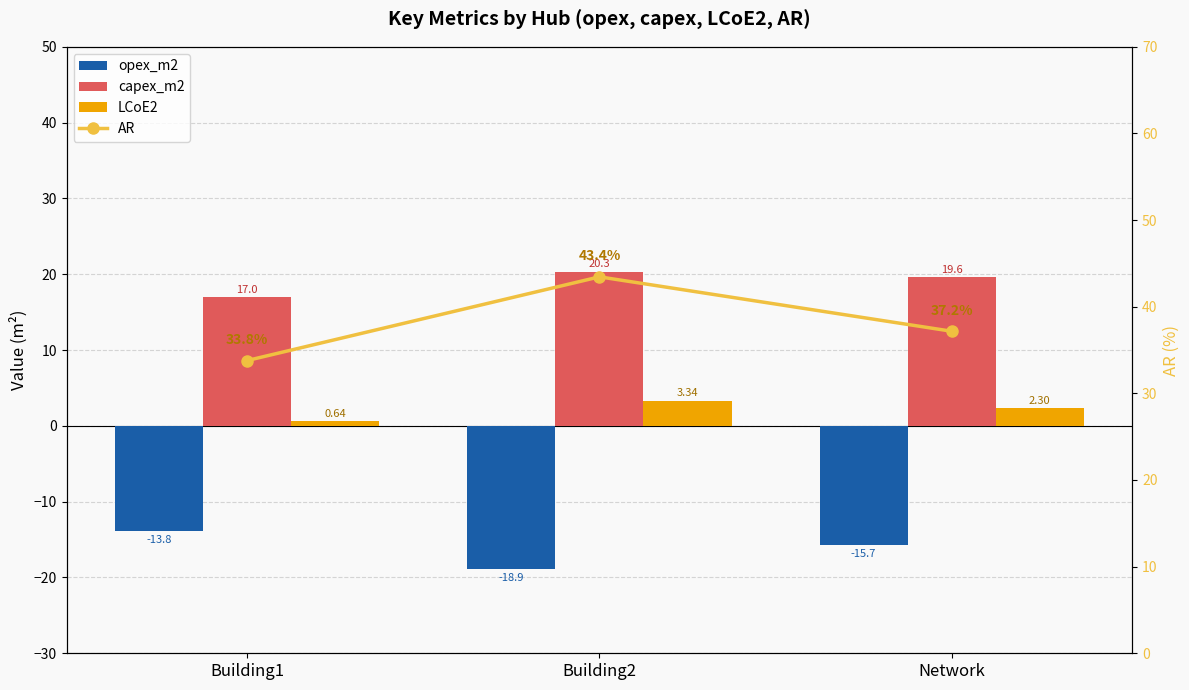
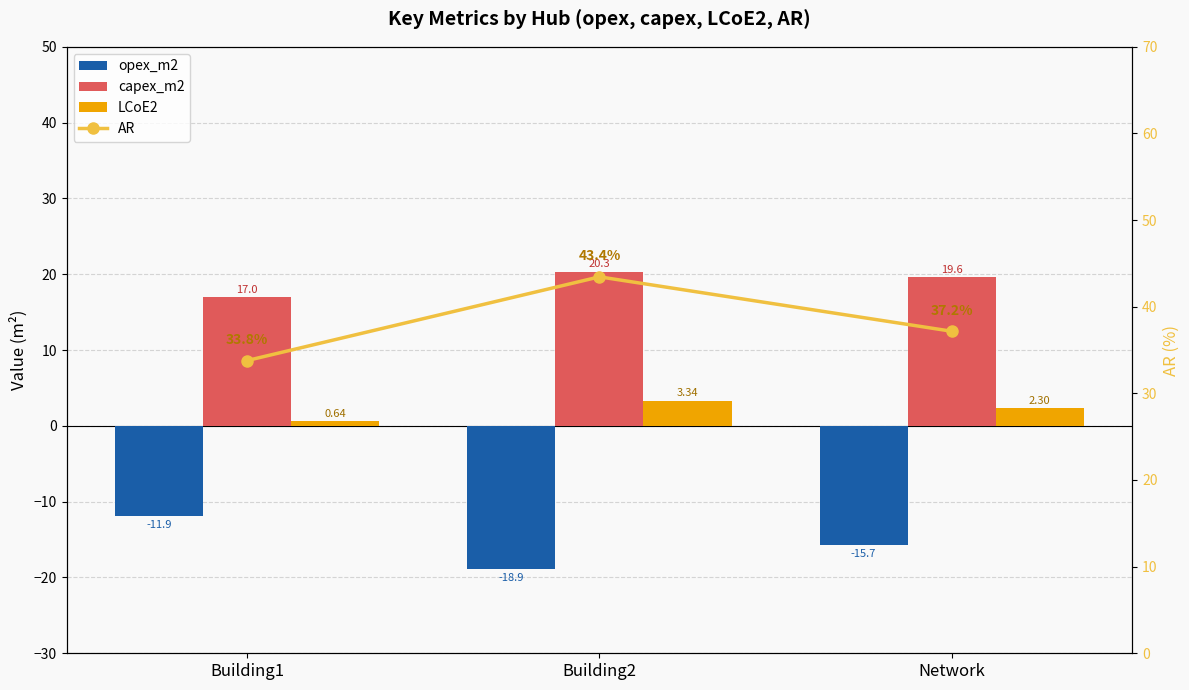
  {
    "opex_m2": {
-     "Building1": "-13.8",
+     "Building1": "-11.9",
      "Building2": "-18.9",
      "Network": "-15.7"
    },
    "capex_m2": {
      "Building1": "17.0",
      "Network": "19.6"
    },
    "LCoE2": {
      "Building1": "0.64",
      "Building2": "3.34",
      "Network": "2.30"
    },
    "AR": {
      "Building1": "33.8%",
      "Building2": "43.4%",
      "Network": "37.2%"
    }
  }
